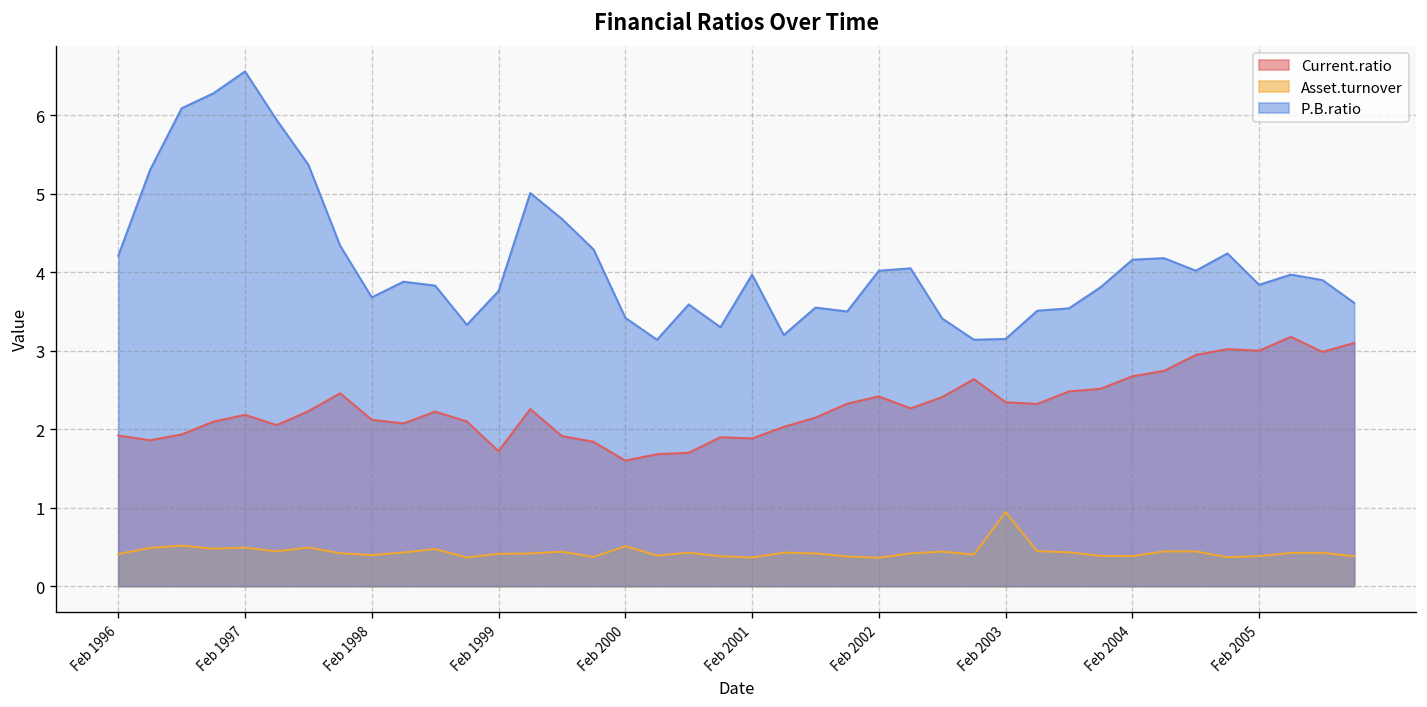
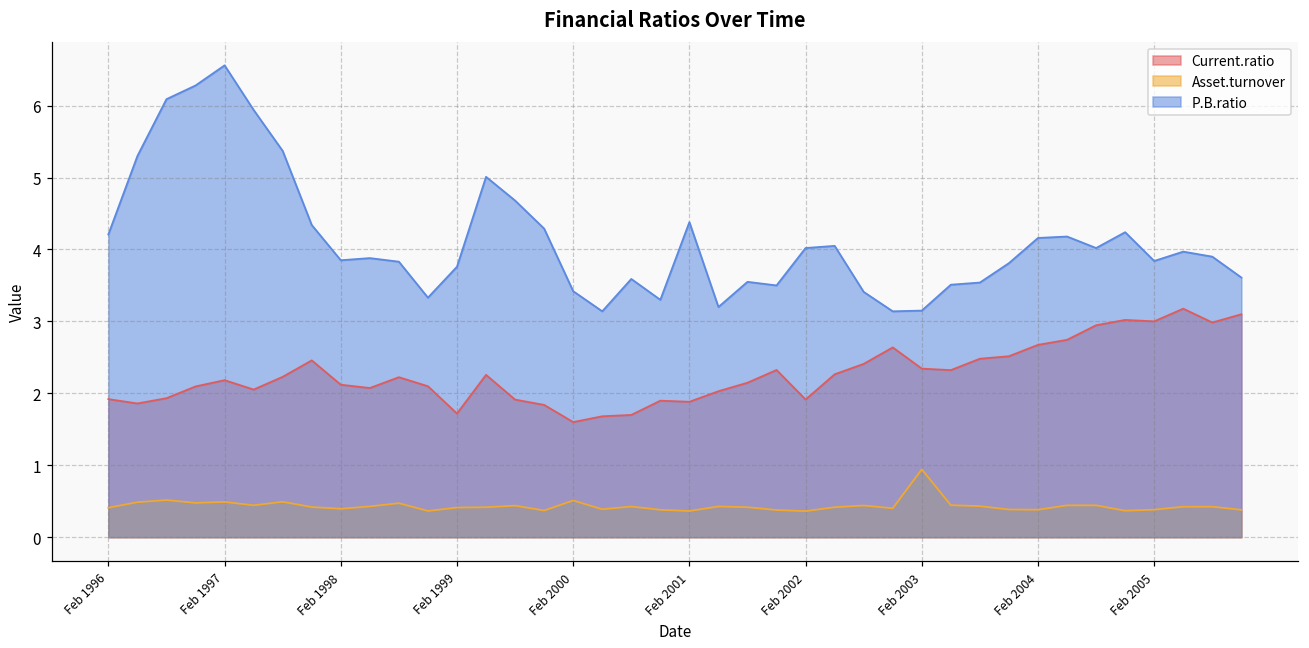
  {
    "Current.ratio": {
      "Feb 1996": 1.9,
      "Feb 1997": 2.2,
      "Feb 1998": 2.1,
      "Feb 1999": 1.7,
      "Feb 2000": 1.6,
      "Feb 2001": 1.9,
-     "Feb 2002": 2.4,
+     "Feb 2002": 1.9,
      "Feb 2003": 2.3,
      "Feb 2004": 2.7,
      "Feb 2005": 3.0
    },
    "Asset.turnover": {
      "Feb 1996": 0.4,
      "Feb 1997": 0.5,
      "Feb 1998": 0.4,
      "Feb 1999": 0.4,
      "Feb 2000": 0.5,
      "Feb 2001": 0.4,
      "Feb 2002": 0.4,
      "Feb 2003": 0.9,
      "Feb 2004": 0.4,
      "Feb 2005": 0.4
    },
    "P.B.ratio": {
      "Feb 1996": 4.2,
      "Feb 1997": 6.6,
-     "Feb 1998": 3.7,
+     "Feb 1998": 3.9,
      "Feb 1999": 3.8,
      "Feb 2000": 3.4,
-     "Feb 2001": 4.0,
+     "Feb 2001": 4.4,
      "Feb 2002": 4.0,
      "Feb 2003": 3.2,
      "Feb 2004": 4.2,
      "Feb 2005": 3.8
    }
  }
